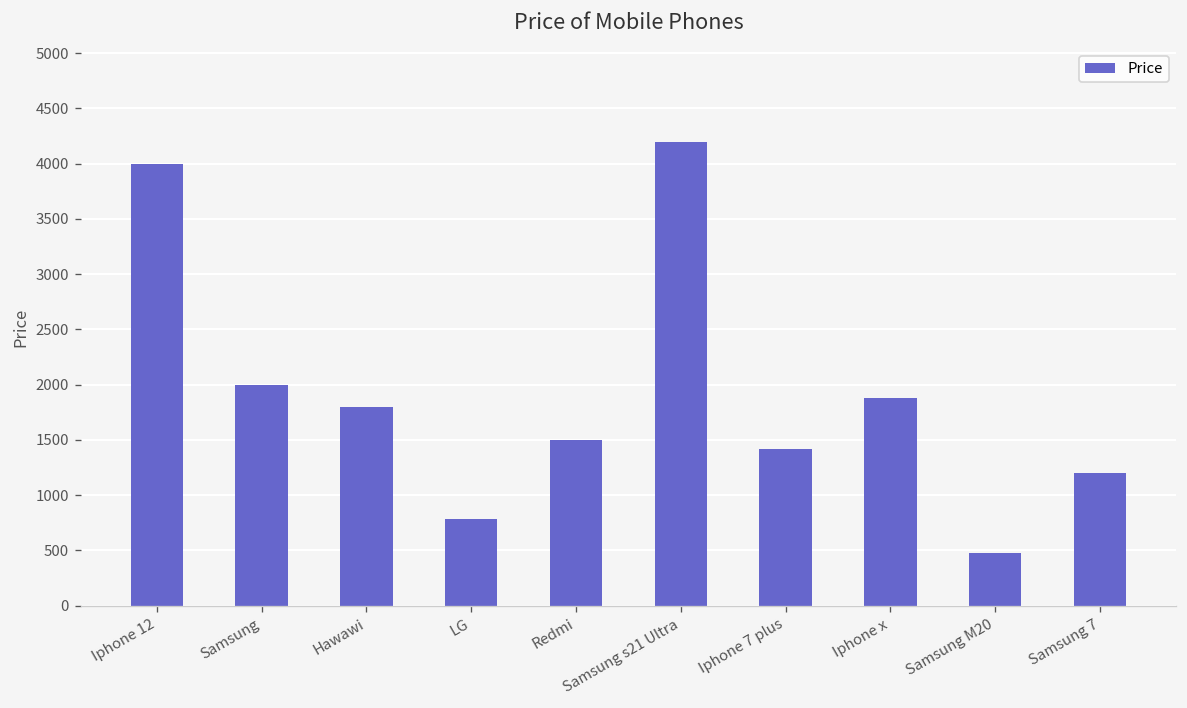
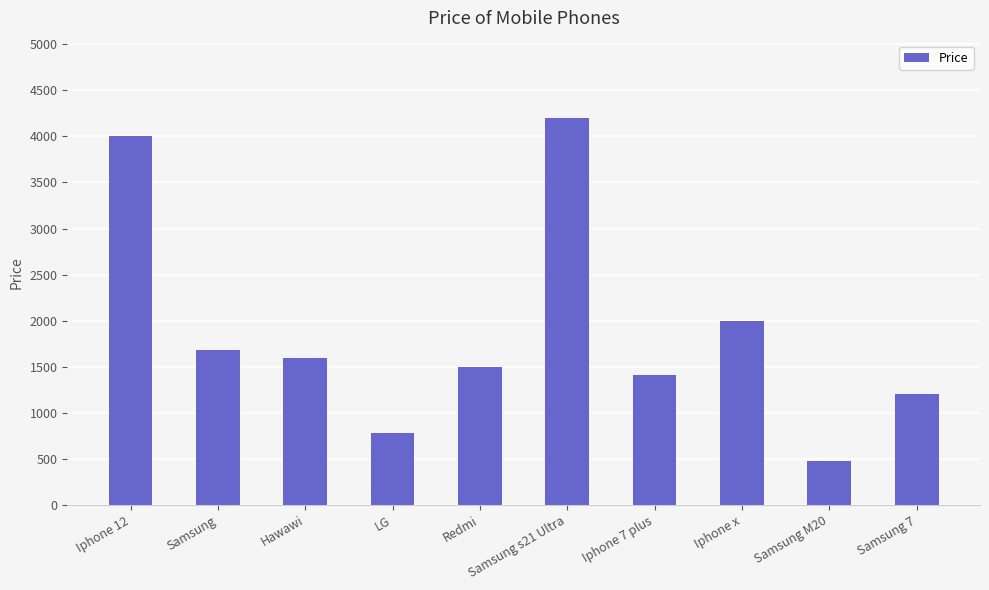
  {
    "Iphone 12": 4000,
-   "Samsung": 2000,
-   "Hawawi": 1800,
+   "Samsung": 1700,
+   "Hawawi": 1600,
    "LG": 800,
    "Redmi": 1500,
    "Samsung s21 Ultra": 4200,
    "Iphone 7 plus": 1400,
-   "Iphone x": 1900,
+   "Iphone x": 2000,
    "Samsung M20": 500,
    "Samsung 7": 1200
  }
